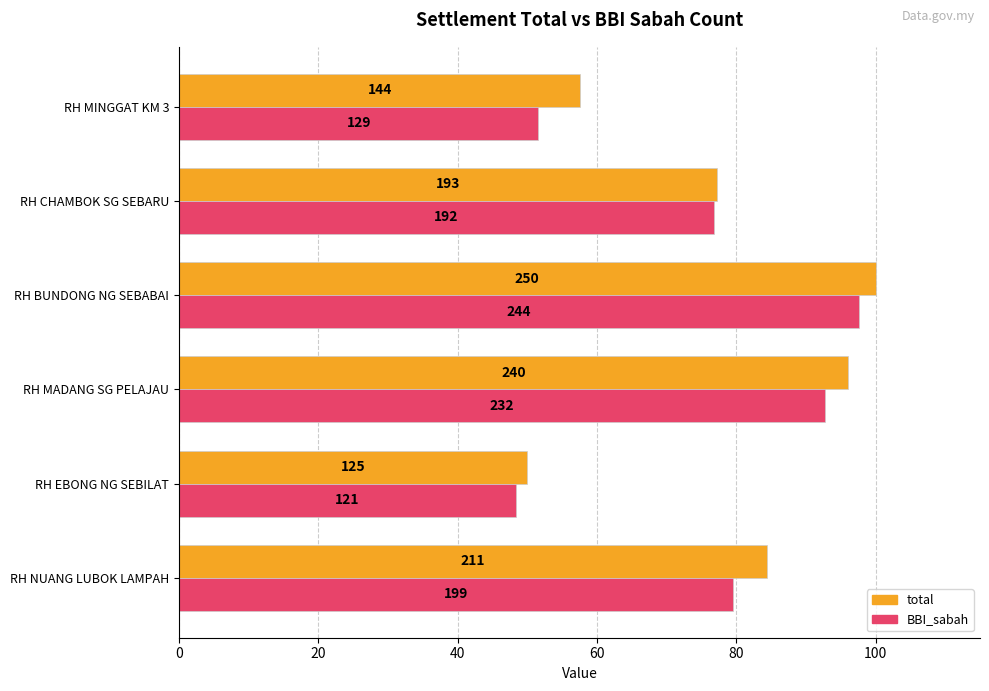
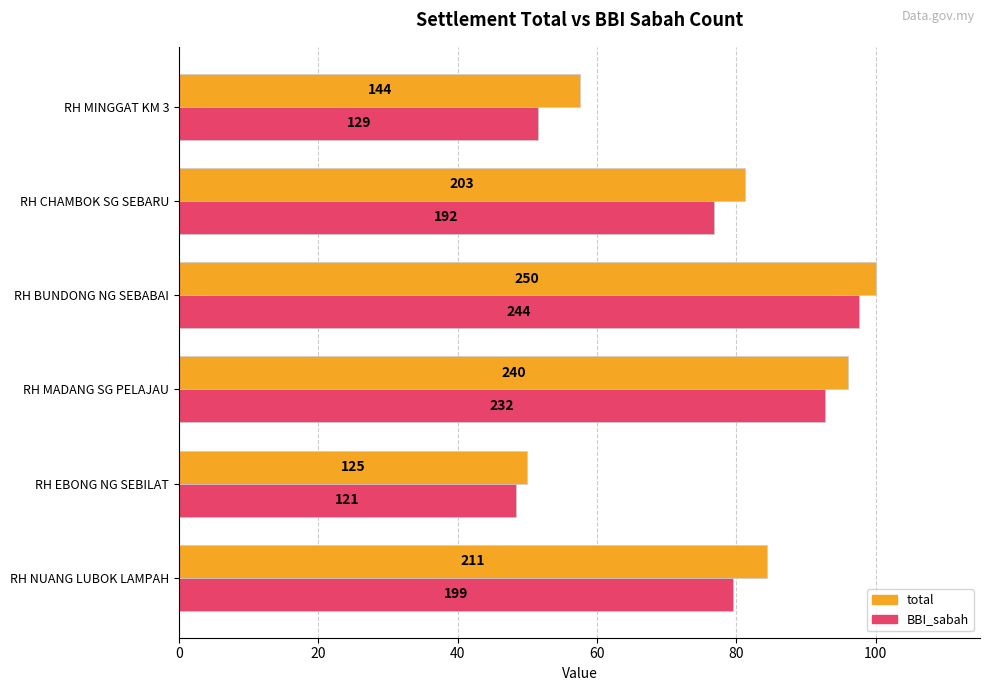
  {
    "total": {
-     "RH CHAMBOK SG SEBARU": 193
+     "RH CHAMBOK SG SEBARU": 203
    }
  }
